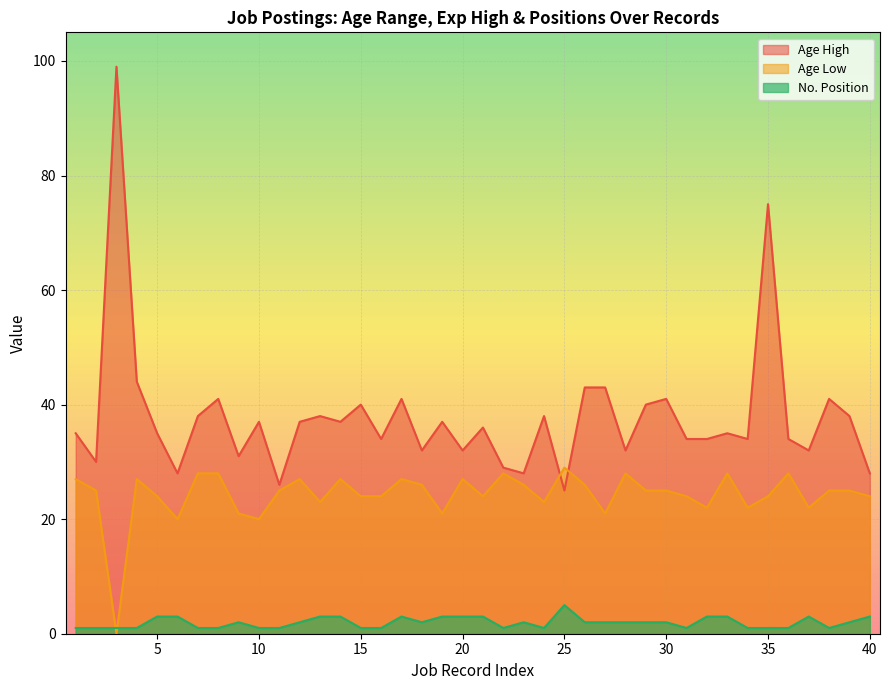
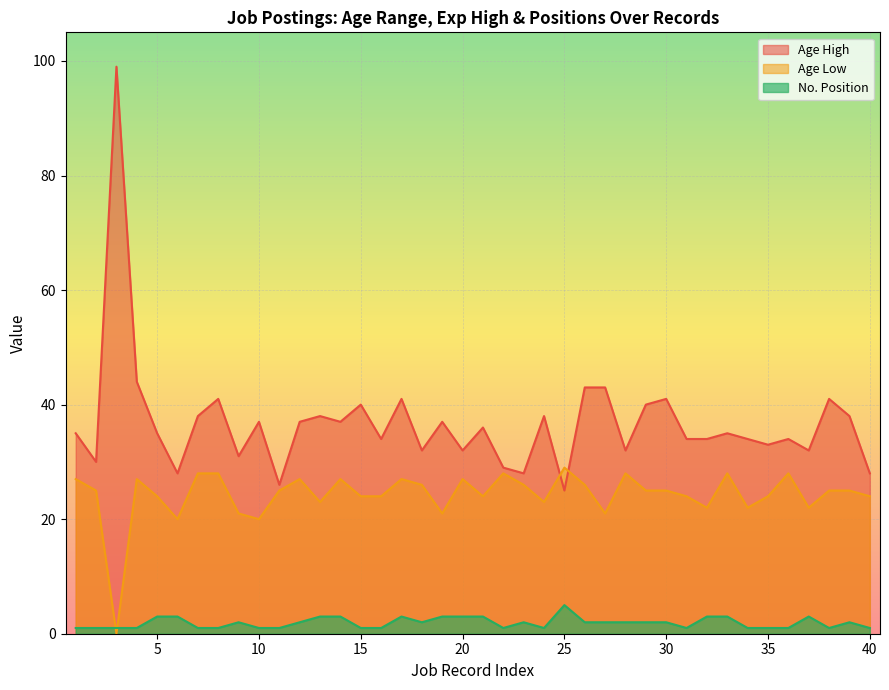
  {
    "Age High": {
      "5": 35,
      "10": 37,
      "15": 40,
      "20": 32,
      "25": 25,
      "30": 41,
-     "35": 75,
+     "35": 33,
      "40": 28
    },
    "Age Low": {
      "5": 24,
      "10": 20,
      "15": 24,
      "20": 27,
      "25": 29,
      "30": 25,
      "35": 24,
      "40": 24
    },
    "No. Position": {
      "5": 3,
      "10": 1,
      "15": 1,
      "20": 3,
      "25": 5,
      "30": 2,
      "35": 1,
-     "40": 3
+     "40": 1
    }
  }
